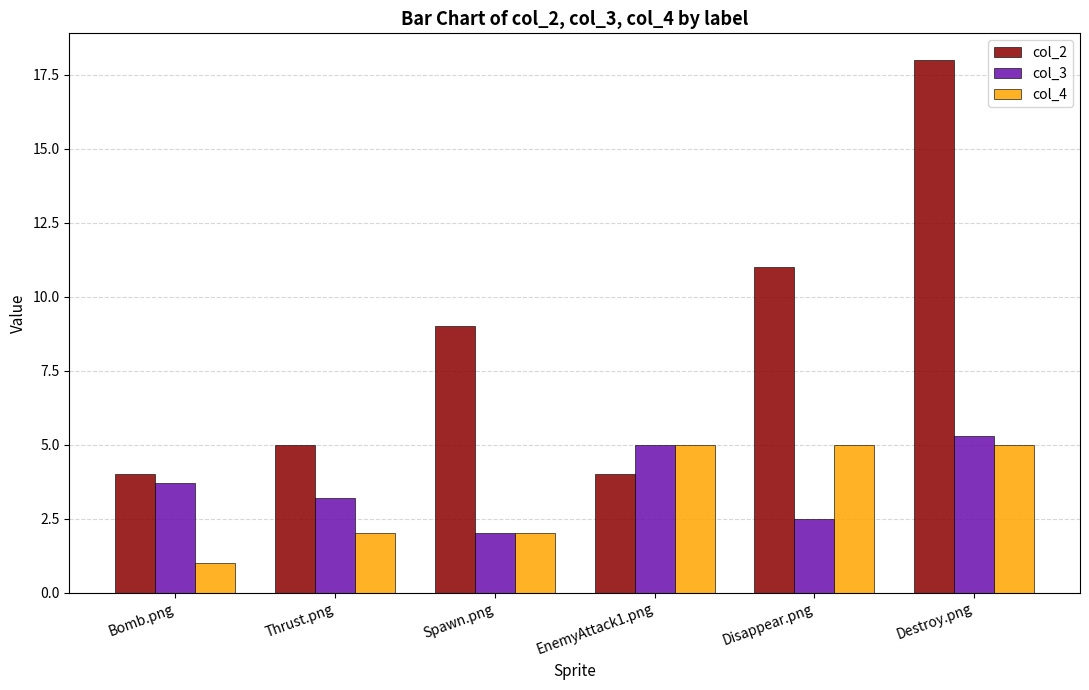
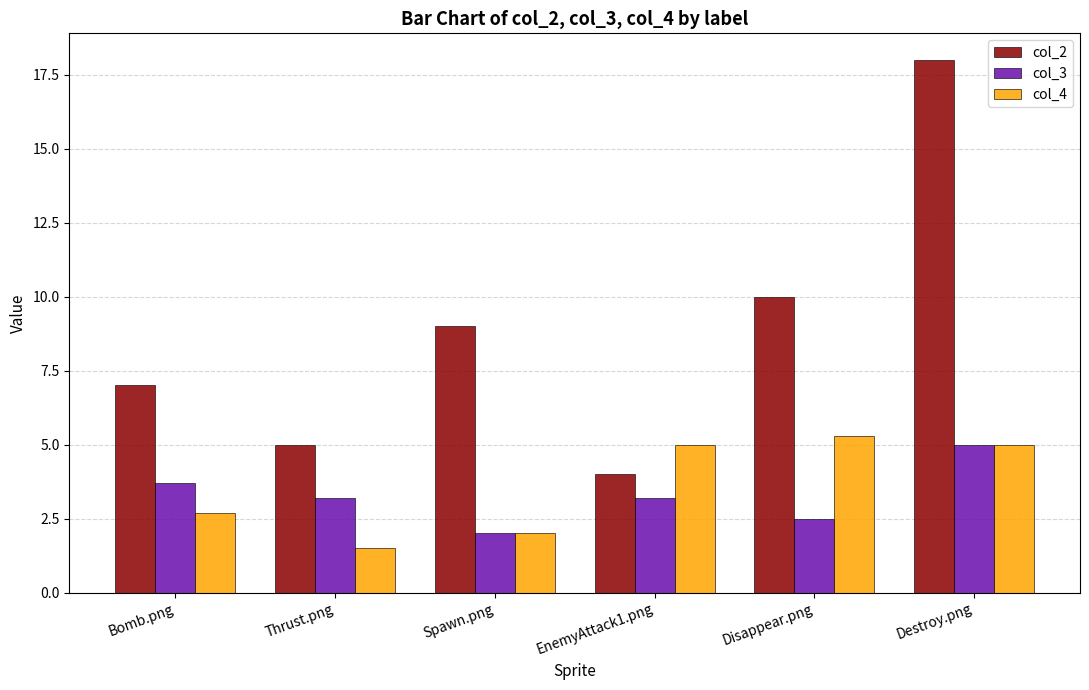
  {
    "col_2": {
-     "Bomb.png": 4,
+     "Bomb.png": 7,
      "Thrust.png": 5,
      "Spawn.png": 9,
      "EnemyAttack1.png": 4,
-     "Disappear.png": 11,
+     "Disappear.png": 10,
      "Destroy.png": 18
    },
    "col_3": {
      "Bomb.png": 3.7,
      "Thrust.png": 3.2,
      "Spawn.png": 2.0,
-     "EnemyAttack1.png": 5.0,
+     "EnemyAttack1.png": 3.2,
      "Disappear.png": 2.5,
-     "Destroy.png": 5.3
+     "Destroy.png": 5.0
    },
    "col_4": {
-     "Bomb.png": 1.0,
-     "Thrust.png": 2.0,
+     "Bomb.png": 2.7,
+     "Thrust.png": 1.5,
      "Spawn.png": 2.0,
      "EnemyAttack1.png": 5.0,
-     "Disappear.png": 5.0,
+     "Disappear.png": 5.3,
      "Destroy.png": 5.0
    }
  }
